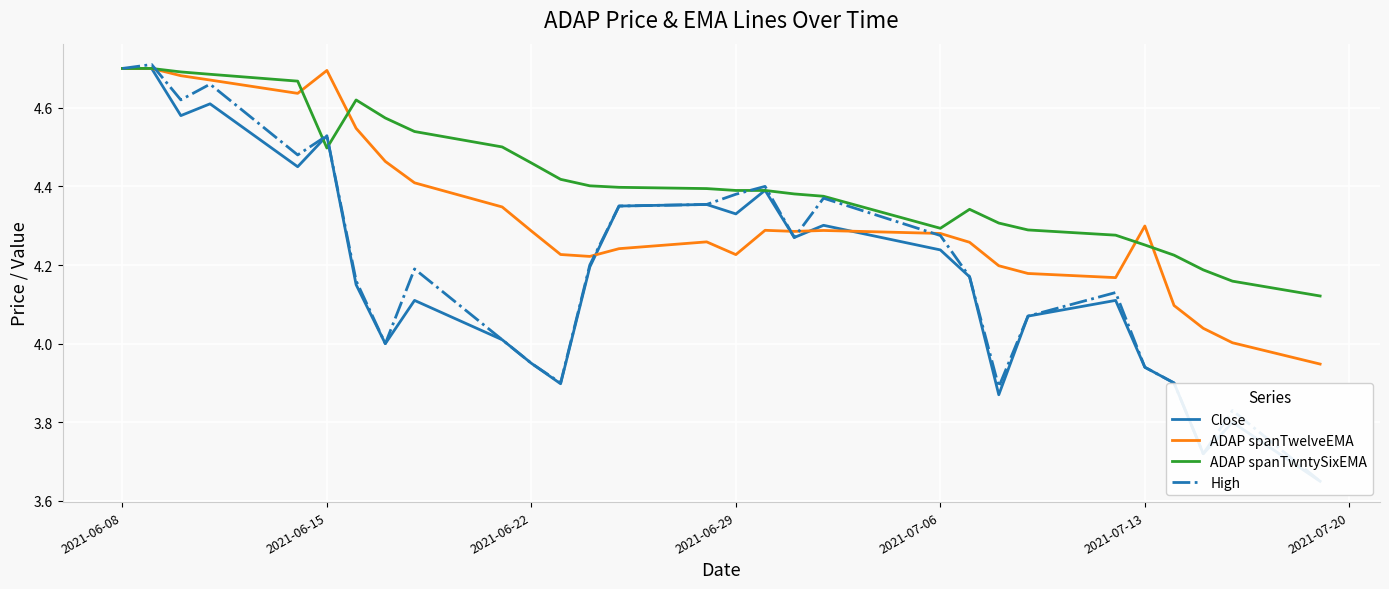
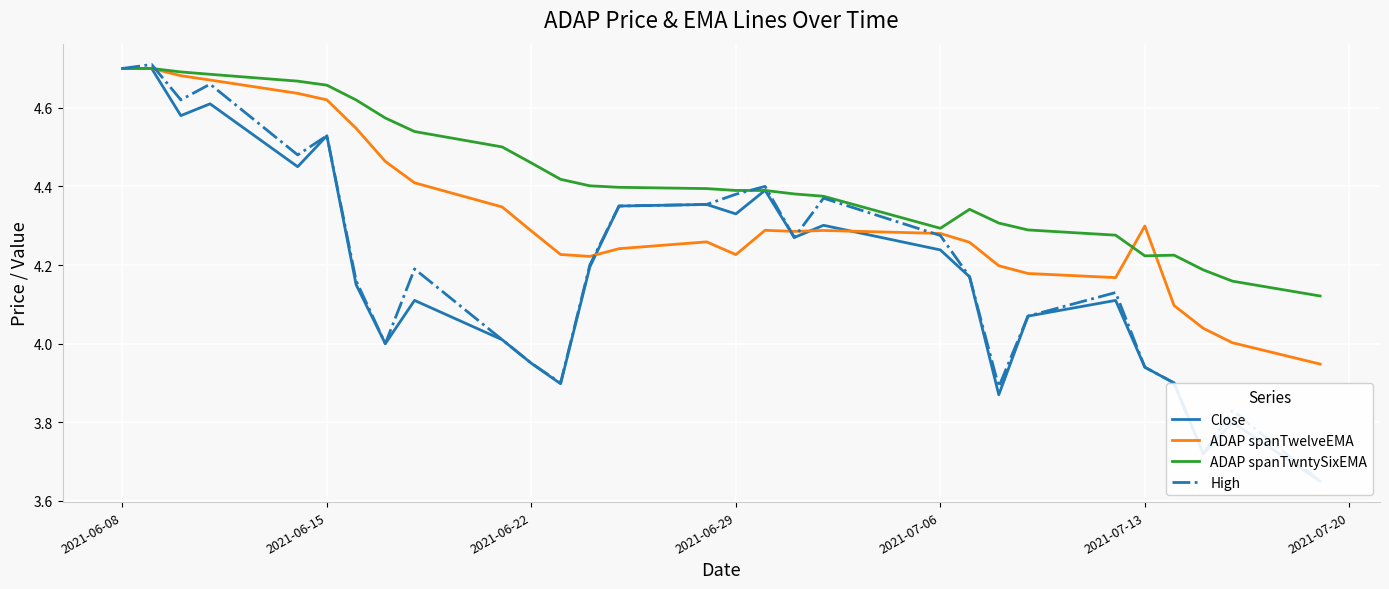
  {
    "ADAP spanTwelveEMA": {
-     "2021-06-15": 4.69,
+     "2021-06-15": 4.62,
      "2021-06-22": 4.29,
      "2021-06-29": 4.23,
      "2021-07-13": 4.30
    },
    "ADAP spanTwntySixEMA": {
-     "2021-06-15": 4.50,
+     "2021-06-15": 4.66,
      "2021-06-22": 4.46,
      "2021-06-29": 4.39,
      "2021-07-06": 4.29,
-     "2021-07-13": 4.25
+     "2021-07-13": 4.22
    }
  }
